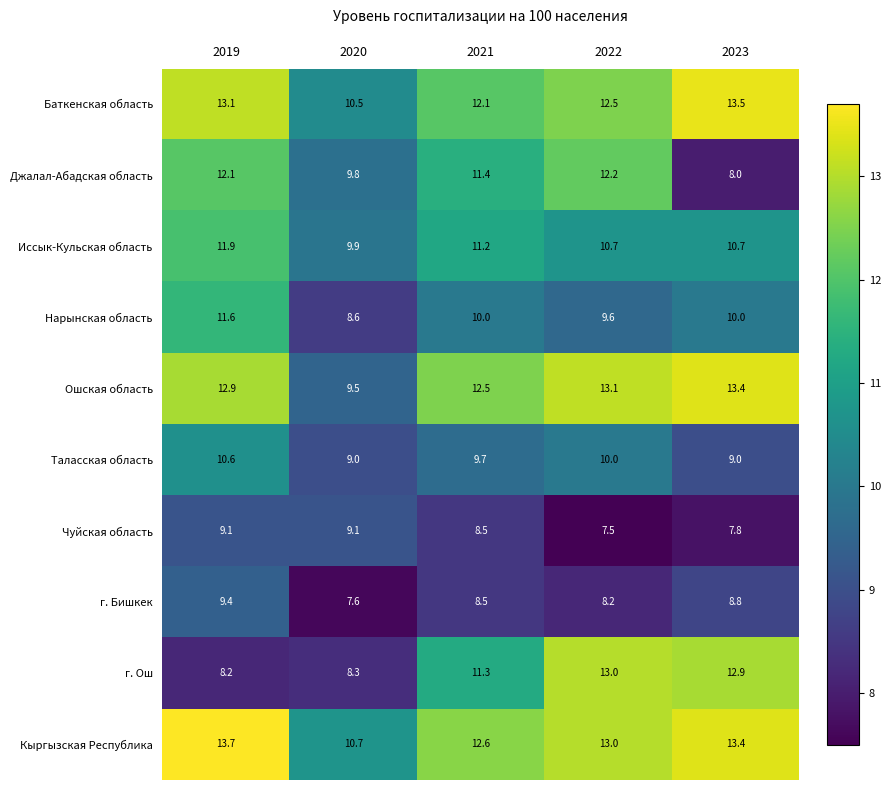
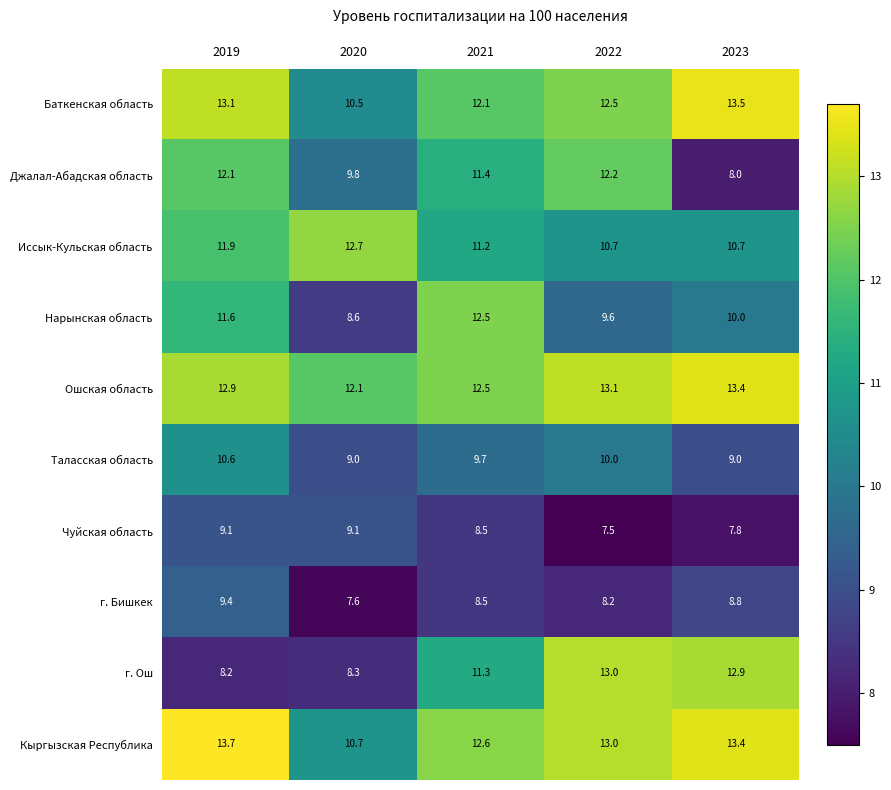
  {
    "Баткенская область": {
      "2019": 13.1,
      "2020": 10.5,
      "2021": 12.1,
      "2022": 12.5,
      "2023": 13.5
    },
    "Джалал-Абадская область": {
      "2019": 12.1,
      "2020": 9.8,
      "2021": 11.4,
      "2022": 12.2,
      "2023": 8.0
    },
    "Иссык-Кульская область": {
      "2019": 11.9,
-     "2020": 9.9,
+     "2020": 12.7,
      "2021": 11.2,
      "2022": 10.7,
      "2023": 10.7
    },
    "Нарынская область": {
      "2019": 11.6,
      "2020": 8.6,
-     "2021": 10.0,
+     "2021": 12.5,
      "2022": 9.6,
      "2023": 10.0
    },
    "Ошская область": {
      "2019": 12.9,
-     "2020": 9.5,
+     "2020": 12.1,
      "2021": 12.5,
      "2022": 13.1,
      "2023": 13.4
    },
    "Таласская область": {
      "2019": 10.6,
      "2020": 9.0,
      "2021": 9.7,
      "2022": 10.0,
      "2023": 9.0
    },
    "Чуйская область": {
      "2019": 9.1,
      "2020": 9.1,
      "2021": 8.5,
      "2022": 7.5,
      "2023": 7.8
    },
    "г. Бишкек": {
      "2019": 9.4,
      "2020": 7.6,
      "2021": 8.5,
      "2022": 8.2,
      "2023": 8.8
    },
    "г. Ош": {
      "2019": 8.2,
      "2020": 8.3,
      "2021": 11.3,
      "2022": 13.0,
      "2023": 12.9
    },
    "Кыргызская Республика": {
      "2019": 13.7,
      "2020": 10.7,
      "2021": 12.6,
      "2022": 13.0,
      "2023": 13.4
    }
  }
